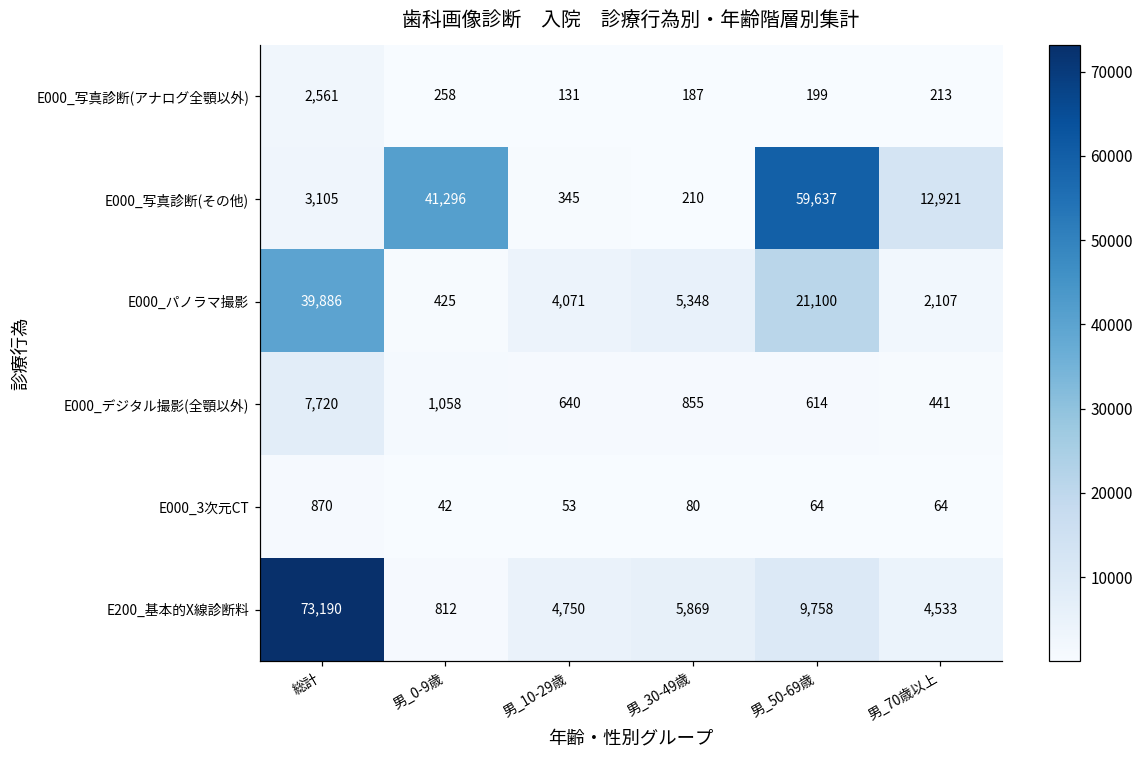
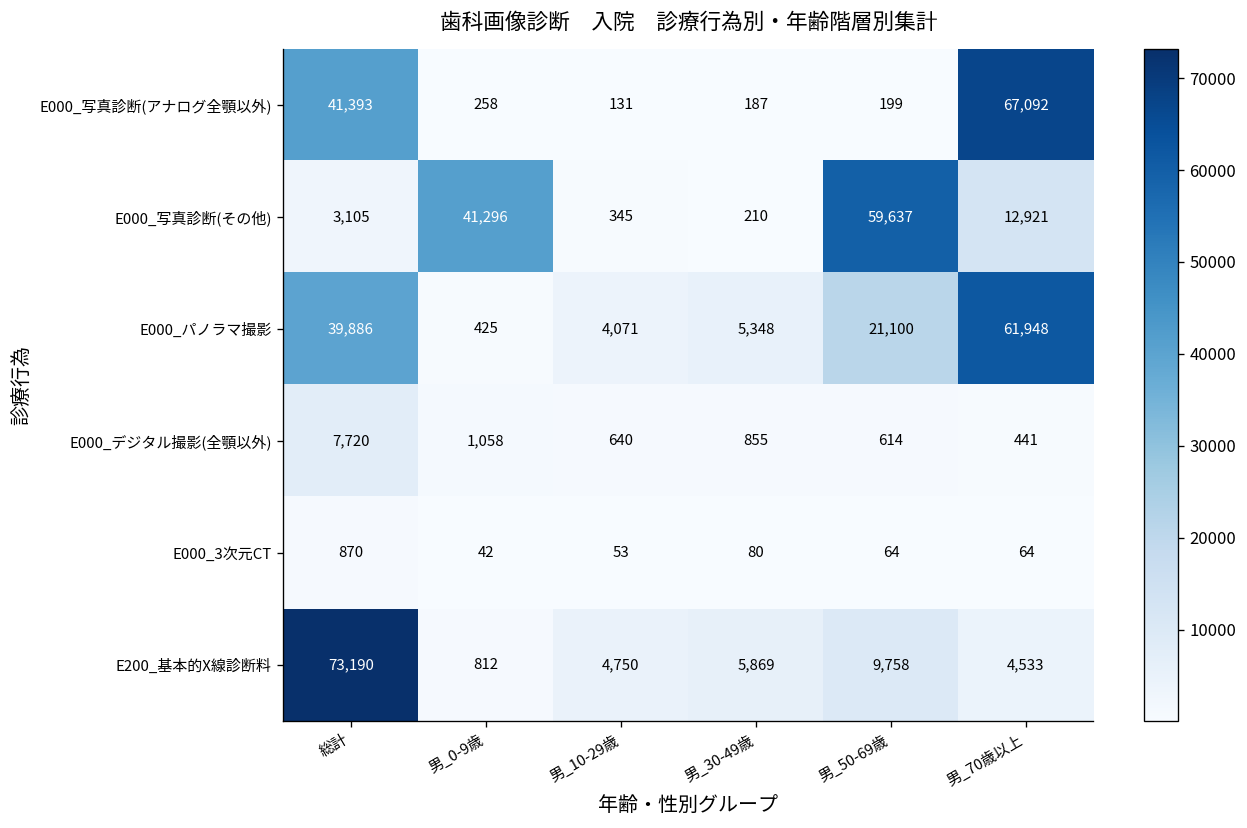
  {
    "E000_写真診断(アナログ全顎以外)": {
-     "総計": "2,561",
+     "総計": "41,393",
      "男_0-9歳": "258",
      "男_10-29歳": "131",
      "男_30-49歳": "187",
      "男_50-69歳": "199",
-     "男_70歳以上": "213"
+     "男_70歳以上": "67,092"
    },
    "E000_写真診断(その他)": {
      "総計": "3,105",
      "男_0-9歳": "41,296",
      "男_10-29歳": "345",
      "男_30-49歳": "210",
      "男_50-69歳": "59,637",
      "男_70歳以上": "12,921"
    },
    "E000_パノラマ撮影": {
      "総計": "39,886",
      "男_0-9歳": "425",
      "男_10-29歳": "4,071",
      "男_30-49歳": "5,348",
      "男_50-69歳": "21,100",
-     "男_70歳以上": "2,107"
+     "男_70歳以上": "61,948"
    },
    "E000_デジタル撮影(全顎以外)": {
      "総計": "7,720",
      "男_0-9歳": "1,058",
      "男_10-29歳": "640",
      "男_30-49歳": "855",
      "男_50-69歳": "614",
      "男_70歳以上": "441"
    },
    "E000_3次元CT": {
      "総計": "870",
      "男_0-9歳": "42",
      "男_10-29歳": "53",
      "男_30-49歳": "80",
      "男_50-69歳": "64",
      "男_70歳以上": "64"
    },
    "E200_基本的X線診断料": {
      "総計": "73,190",
      "男_0-9歳": "812",
      "男_10-29歳": "4,750",
      "男_30-49歳": "5,869",
      "男_50-69歳": "9,758",
      "男_70歳以上": "4,533"
    }
  }
